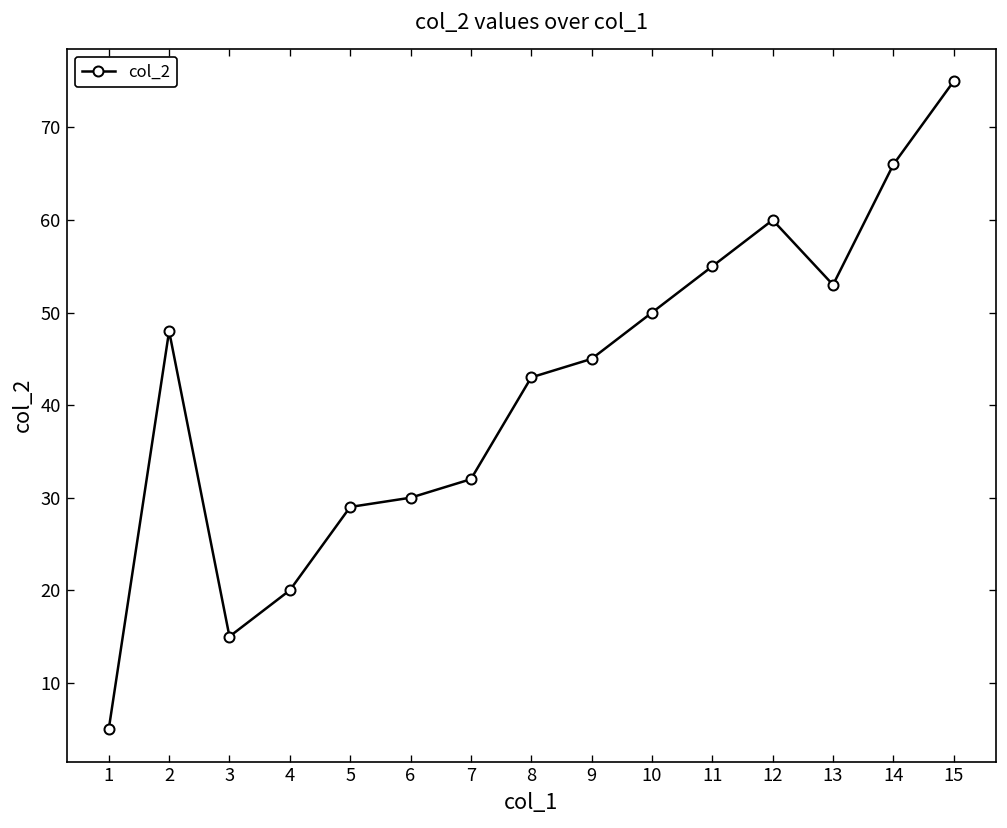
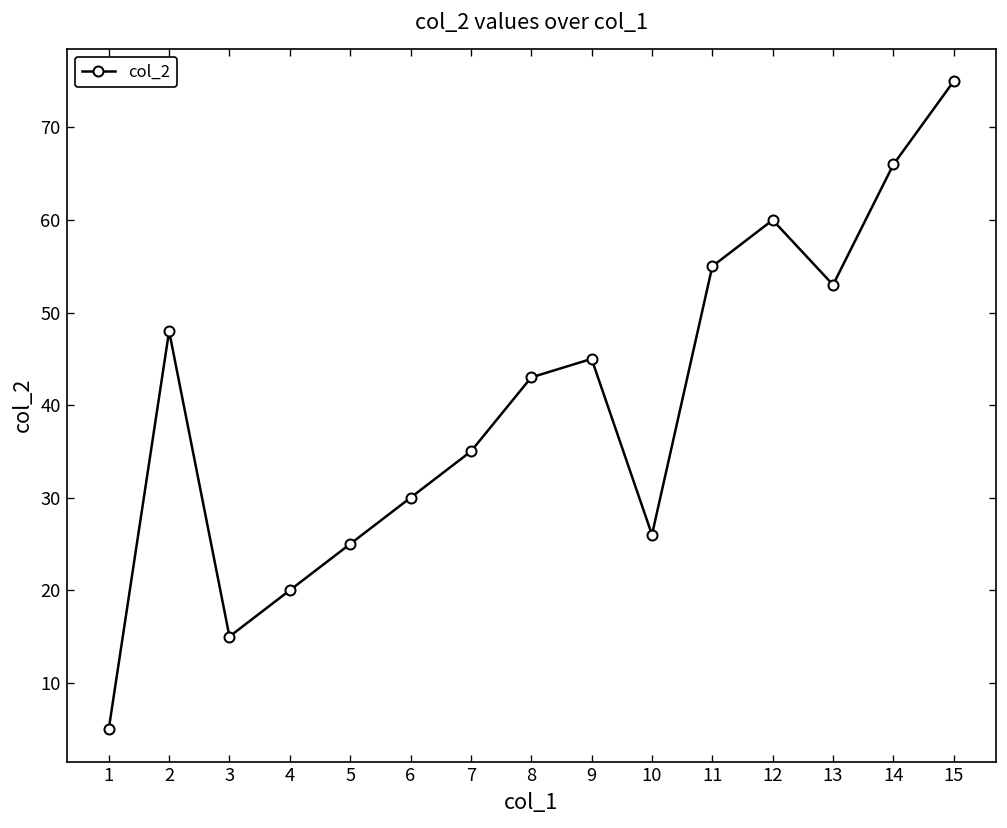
  {
    "1": 5,
    "2": 48,
    "3": 15,
    "4": 20,
-   "5": 29,
+   "5": 25,
    "6": 30,
-   "7": 32,
+   "7": 35,
    "8": 43,
    "9": 45,
-   "10": 50,
+   "10": 26,
    "11": 55,
    "12": 60,
    "13": 53,
    "14": 66,
    "15": 75
  }
